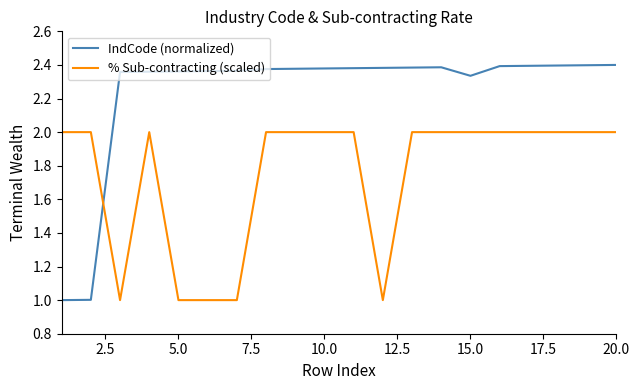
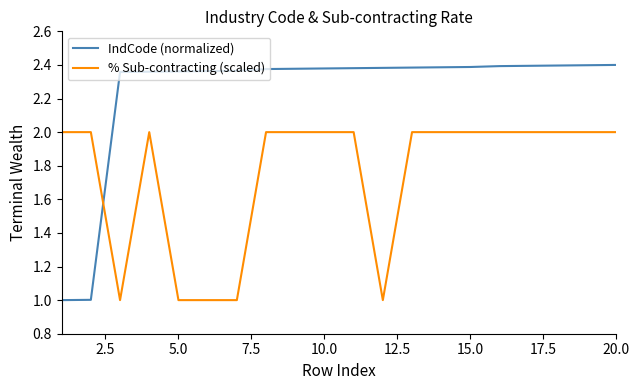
  {
    "IndCode (normalized)": {
      "10.0": 2.38,
-     "15.0": 2.34,
+     "15.0": 2.39,
      "20.0": 2.40
    },
    "% Sub-contracting (scaled)": {
      "5.0": 1.00,
      "10.0": 2.00,
      "15.0": 2.00,
      "20.0": 2.00
    }
  }
